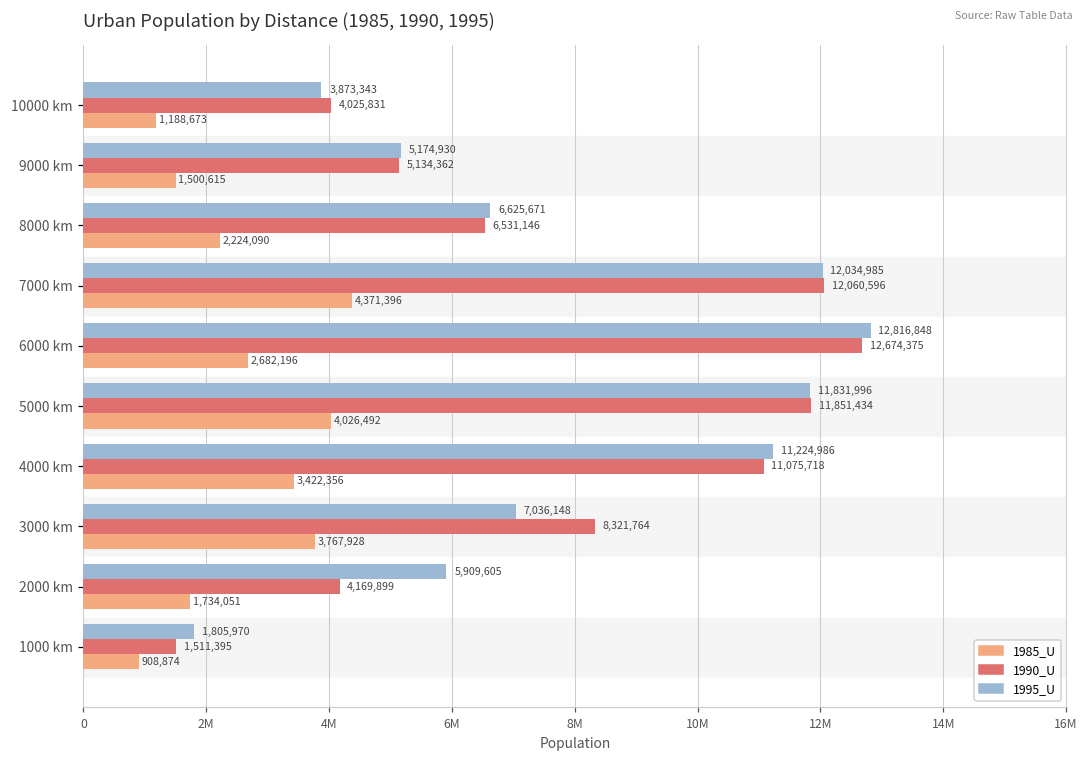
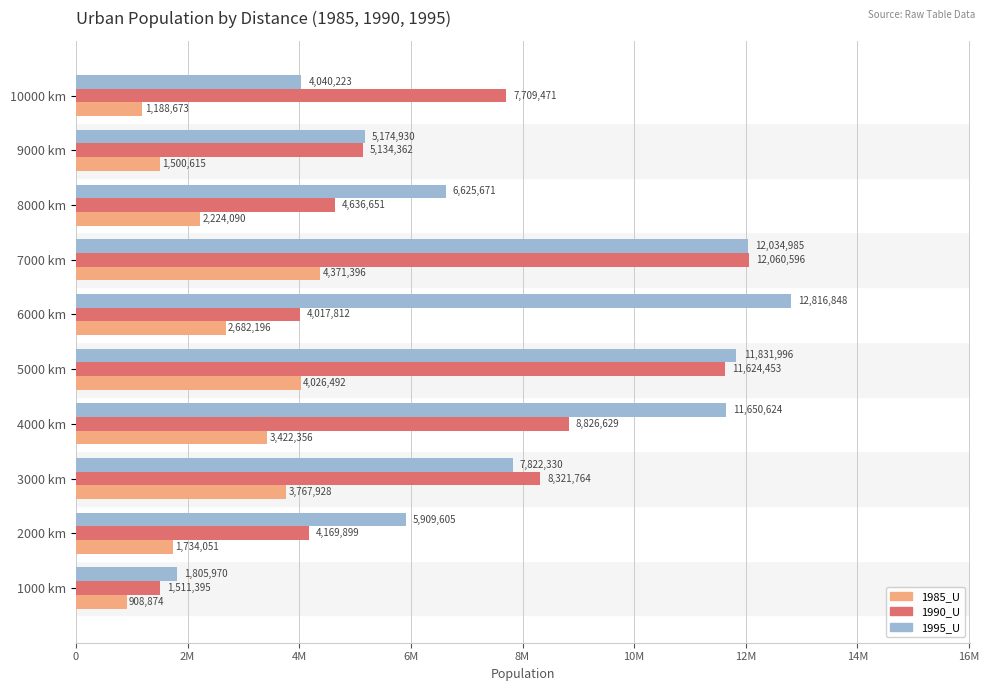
  {
    "1985_U": {
      "10000 km": "1,188,673",
      "9000 km": "1,500,615",
      "8000 km": "2,224,090",
      "7000 km": "4,371,396",
      "6000 km": "2,682,196",
      "5000 km": "4,026,492",
      "4000 km": "3,422,356",
      "3000 km": "3,767,928",
      "2000 km": "1,734,051",
      "1000 km": "908,874"
    },
    "1990_U": {
-     "10000 km": "4,025,831",
+     "10000 km": "7,709,471",
      "9000 km": "5,134,362",
-     "8000 km": "6,531,146",
+     "8000 km": "4,636,651",
      "7000 km": "12,060,596",
-     "6000 km": "12,674,375",
-     "5000 km": "11,851,434",
-     "4000 km": "11,075,718",
+     "6000 km": "4,017,812",
+     "5000 km": "11,624,453",
+     "4000 km": "8,826,629",
      "3000 km": "8,321,764",
      "2000 km": "4,169,899",
      "1000 km": "1,511,395"
    },
    "1995_U": {
-     "10000 km": "3,873,343",
+     "10000 km": "4,040,223",
      "9000 km": "5,174,930",
      "8000 km": "6,625,671",
      "7000 km": "12,034,985",
      "6000 km": "12,816,848",
      "5000 km": "11,831,996",
-     "4000 km": "11,224,986",
-     "3000 km": "7,036,148",
+     "4000 km": "11,650,624",
+     "3000 km": "7,822,330",
      "2000 km": "5,909,605",
      "1000 km": "1,805,970"
    }
  }
